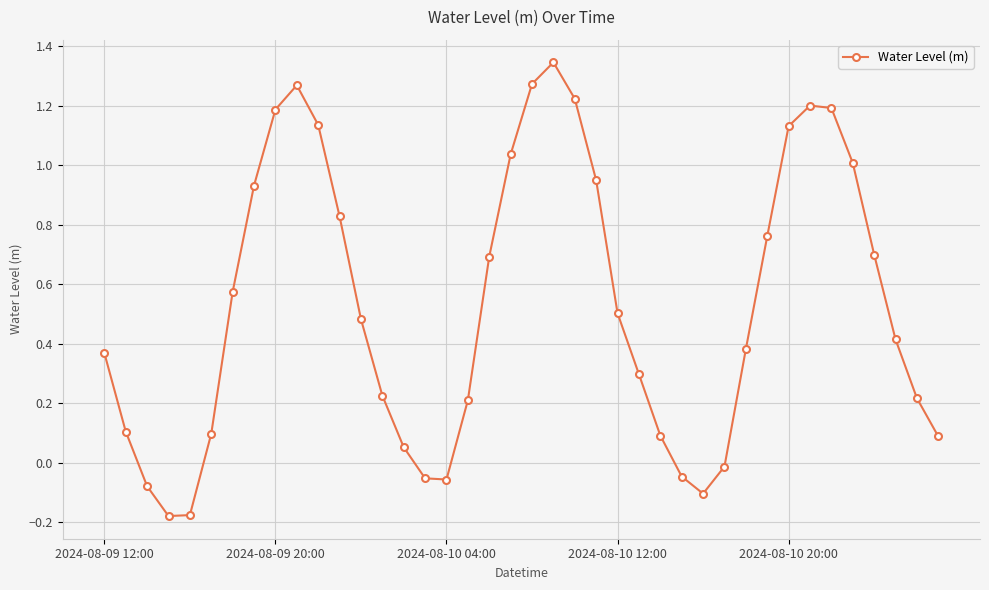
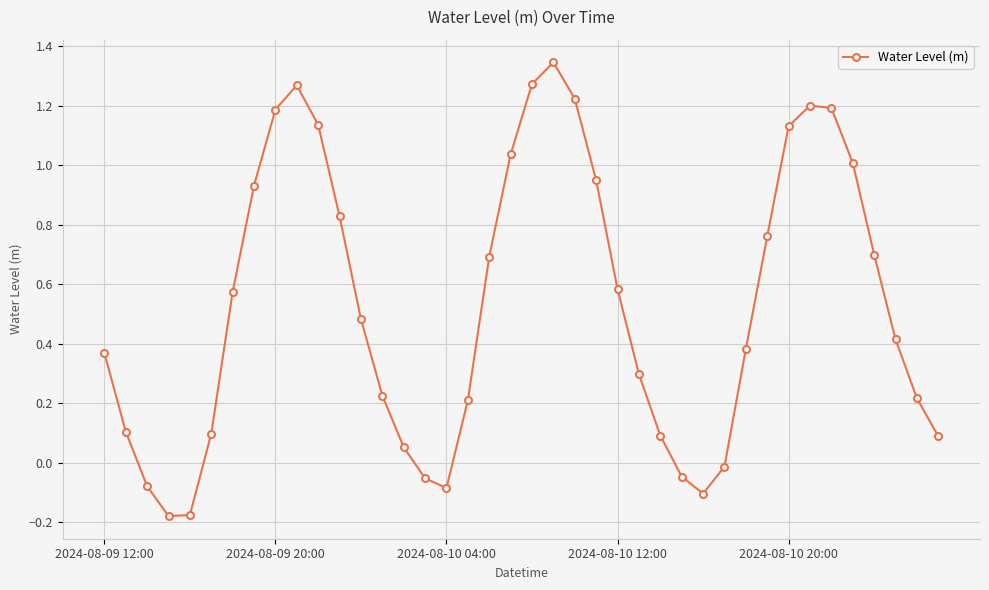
  {
    "2024-08-09 12:00": 0.37,
    "2024-08-09 20:00": 1.19,
-   "2024-08-10 04:00": -0.06,
-   "2024-08-10 12:00": 0.50,
+   "2024-08-10 04:00": -0.09,
+   "2024-08-10 12:00": 0.58,
    "2024-08-10 20:00": 1.13
  }
